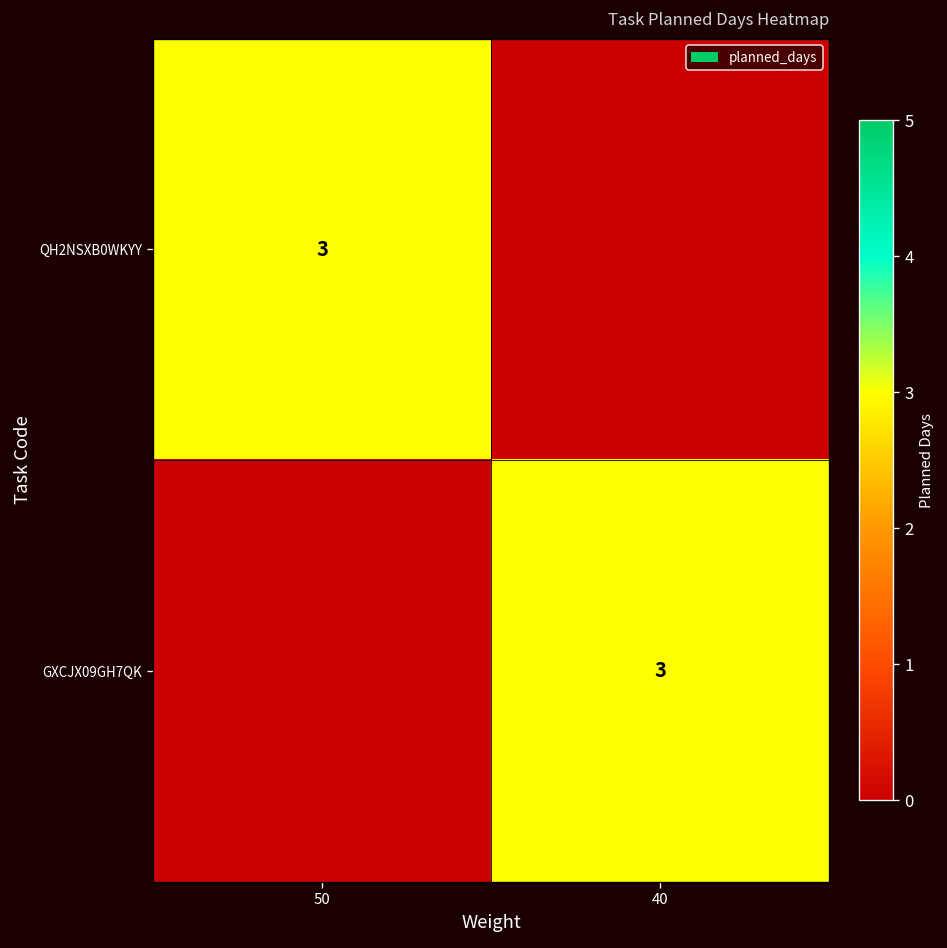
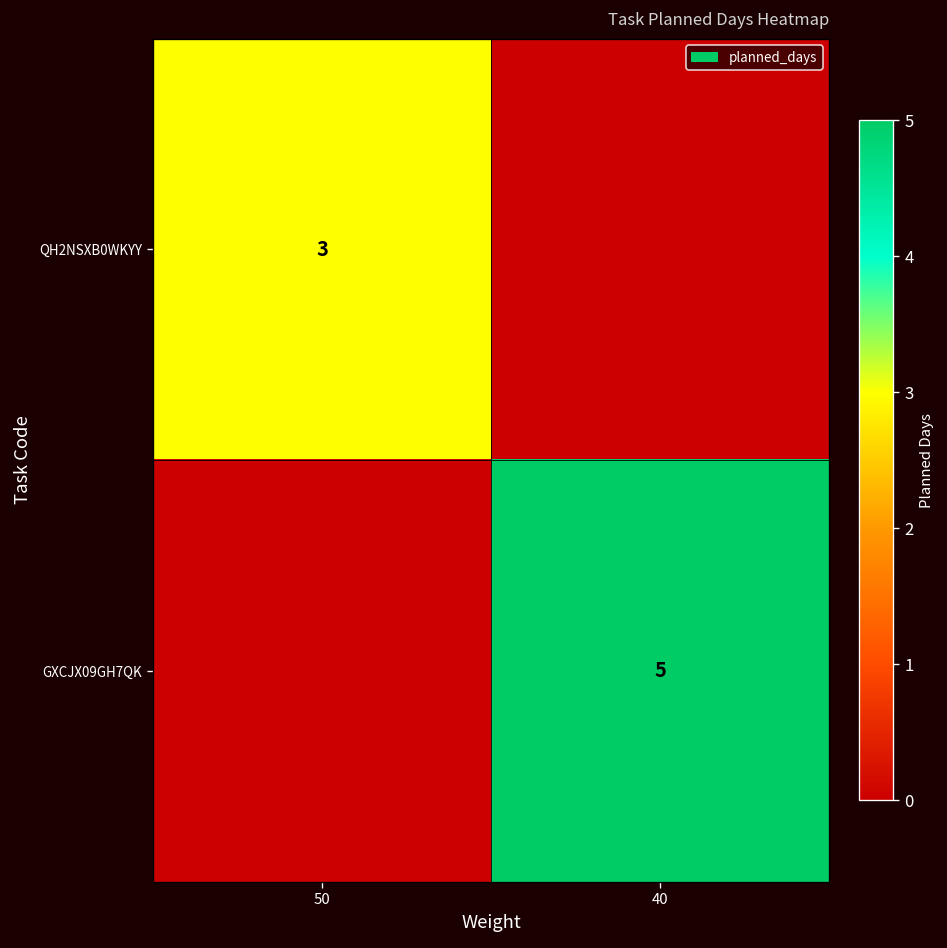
  {
    "QH2NSXB0WKYY": {
      "50": 3
    },
    "GXCJX09GH7QK": {
-     "40": 3
+     "40": 5
    }
  }
